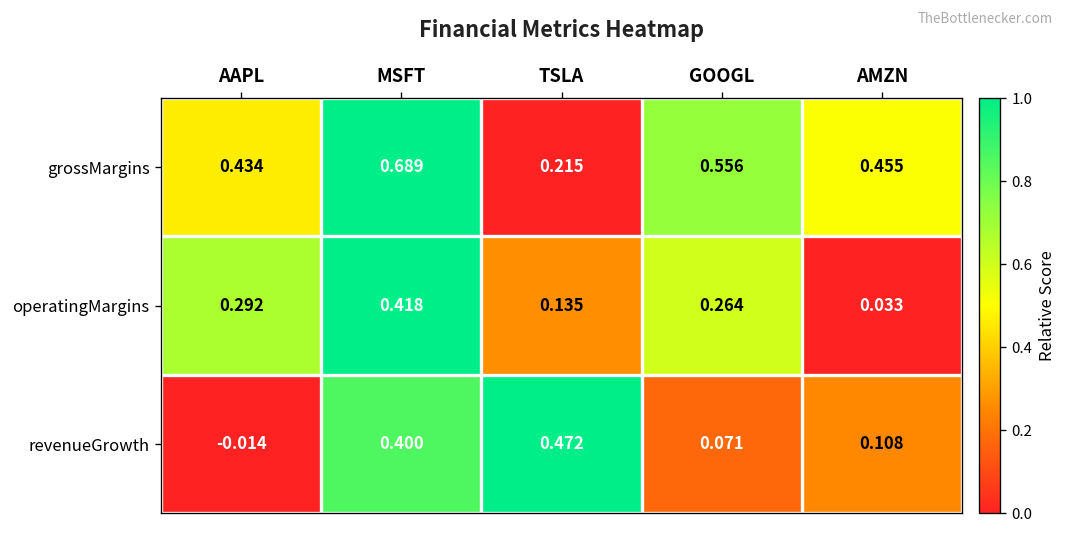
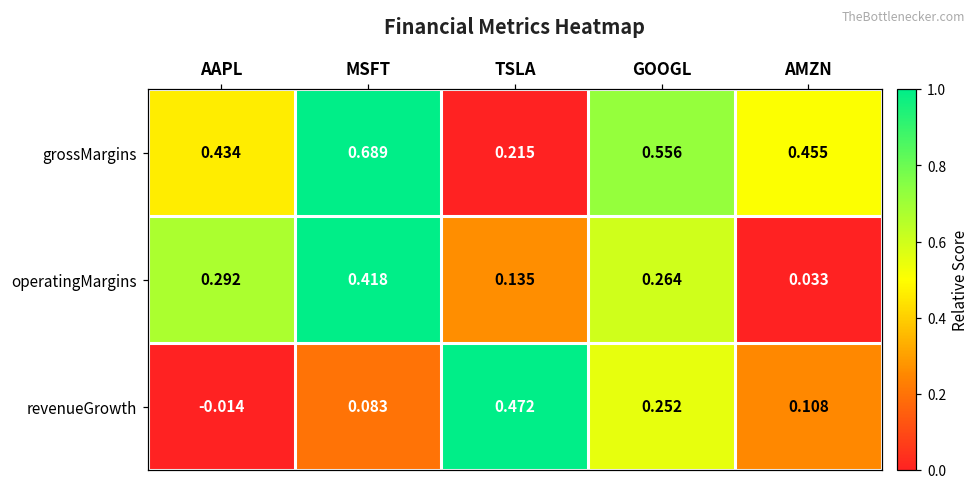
  {
    "grossMargins": {
      "AAPL": 0.434,
      "MSFT": 0.689,
      "TSLA": 0.215,
      "GOOGL": 0.556,
      "AMZN": 0.455
    },
    "operatingMargins": {
      "AAPL": 0.292,
      "MSFT": 0.418,
      "TSLA": 0.135,
      "GOOGL": 0.264,
      "AMZN": 0.033
    },
    "revenueGrowth": {
      "AAPL": -0.014,
-     "MSFT": 0.400,
+     "MSFT": 0.083,
      "TSLA": 0.472,
-     "GOOGL": 0.071,
+     "GOOGL": 0.252,
      "AMZN": 0.108
    }
  }
